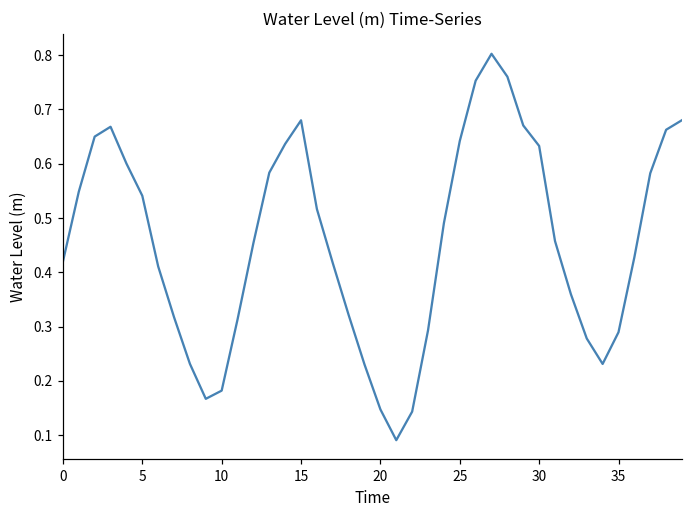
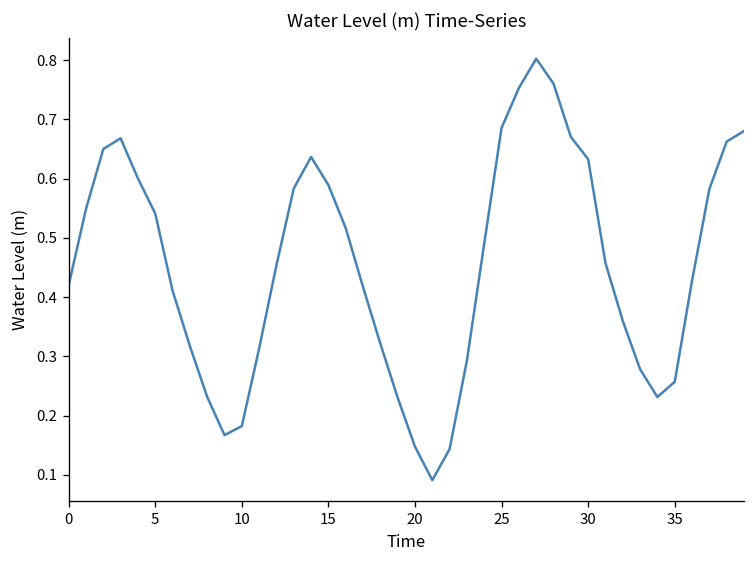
  {
    "0": 0.42,
    "5": 0.54,
    "10": 0.18,
-   "15": 0.68,
+   "15": 0.59,
    "20": 0.15,
-   "25": 0.64,
+   "25": 0.69,
    "30": 0.63,
-   "35": 0.29
+   "35": 0.26
  }
